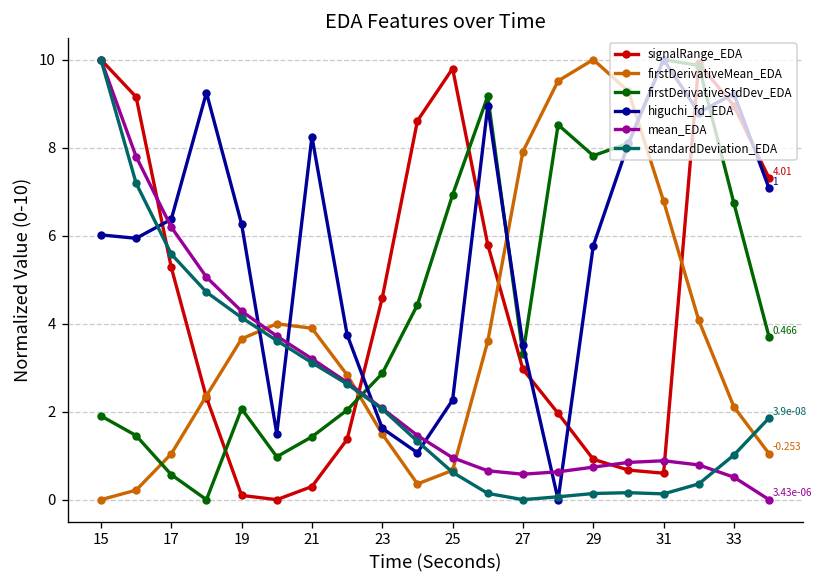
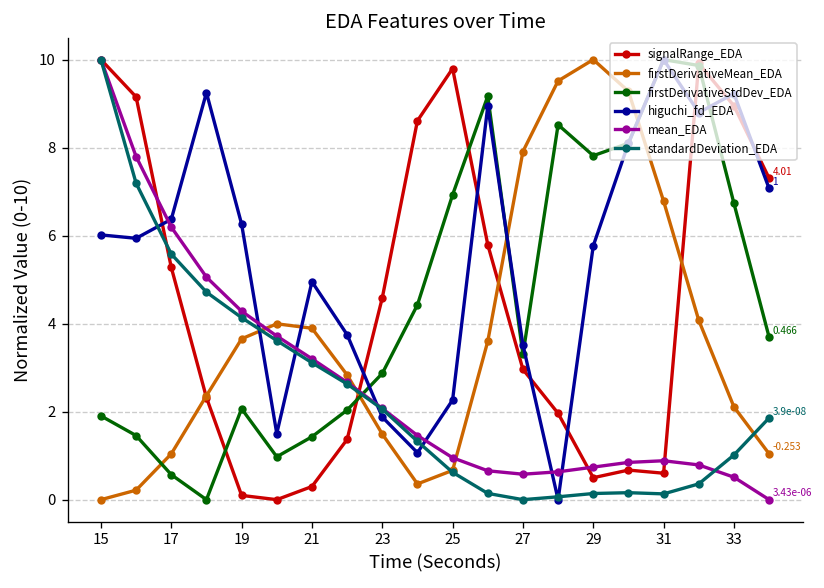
  {
    "signalRange_EDA": {
      "17": 5.3,
      "19": 0.1,
      "21": 0.3,
      "23": 4.6,
      "25": 9.8,
      "27": 3.0,
-     "29": 0.9,
+     "29": 0.5,
      "31": 0.6
    },
    "firstDerivativeMean_EDA": {
      "15": 0.0,
      "17": 1.0,
      "19": 3.7,
      "21": 3.9,
      "23": 1.5,
      "27": 7.9,
      "29": 10.0,
      "31": 6.8,
      "33": 2.1
    },
    "firstDerivativeStdDev_EDA": {
      "15": 1.9,
      "17": 0.6,
      "19": 2.1,
      "21": 1.4,
      "23": 2.9,
      "25": 6.9,
      "27": 3.3,
      "29": 7.8,
      "33": 6.7
    },
    "higuchi_fd_EDA": {
      "15": 6.0,
      "17": 6.4,
      "19": 6.3,
-     "21": 8.2,
-     "23": 1.6,
+     "21": 5.0,
+     "23": 1.9,
      "25": 2.3,
      "27": 3.5,
      "29": 5.8
    },
    "mean_EDA": {
      "17": 6.2,
      "19": 4.3,
      "21": 3.2,
      "25": 1.0,
      "27": 0.6,
      "29": 0.7,
      "31": 0.9,
      "33": 0.5
    },
    "standardDeviation_EDA": {
      "17": 5.6,
      "19": 4.1,
      "21": 3.1,
      "27": 0.0,
      "29": 0.1,
      "31": 0.1,
      "33": 1.0
    }
  }
